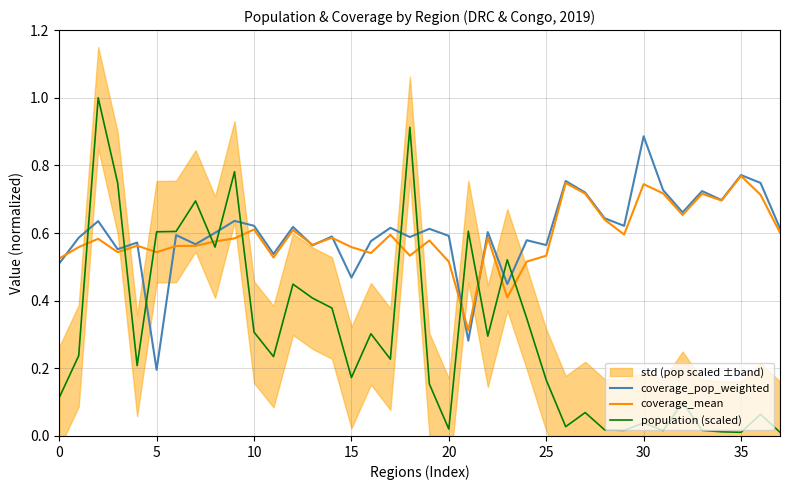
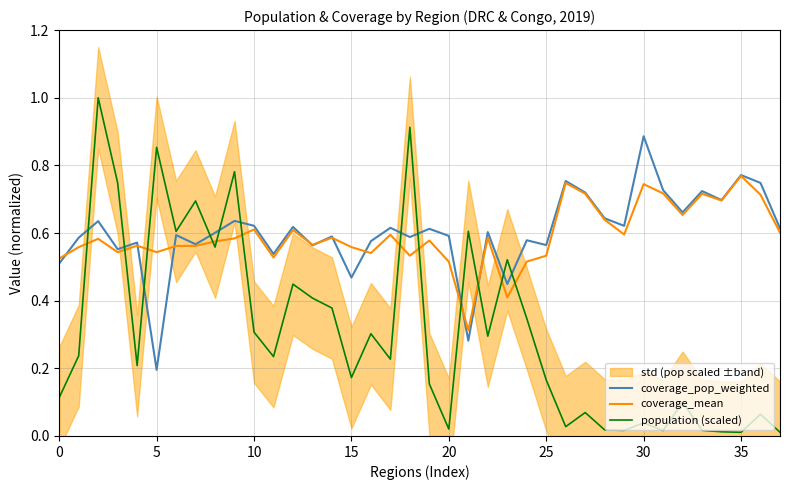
  {
    "coverage_pop_weighted": {
      "0": 0.51,
      "5": 0.20,
      "10": 0.62,
      "15": 0.47,
      "20": 0.59,
      "25": 0.56,
      "30": 0.89
    },
    "population (scaled)": {
      "0": 0.11,
-     "5": 0.60,
+     "5": 0.85,
      "10": 0.31,
      "15": 0.17,
      "20": 0.02,
      "25": 0.17,
      "35": 0.01
    }
  }
